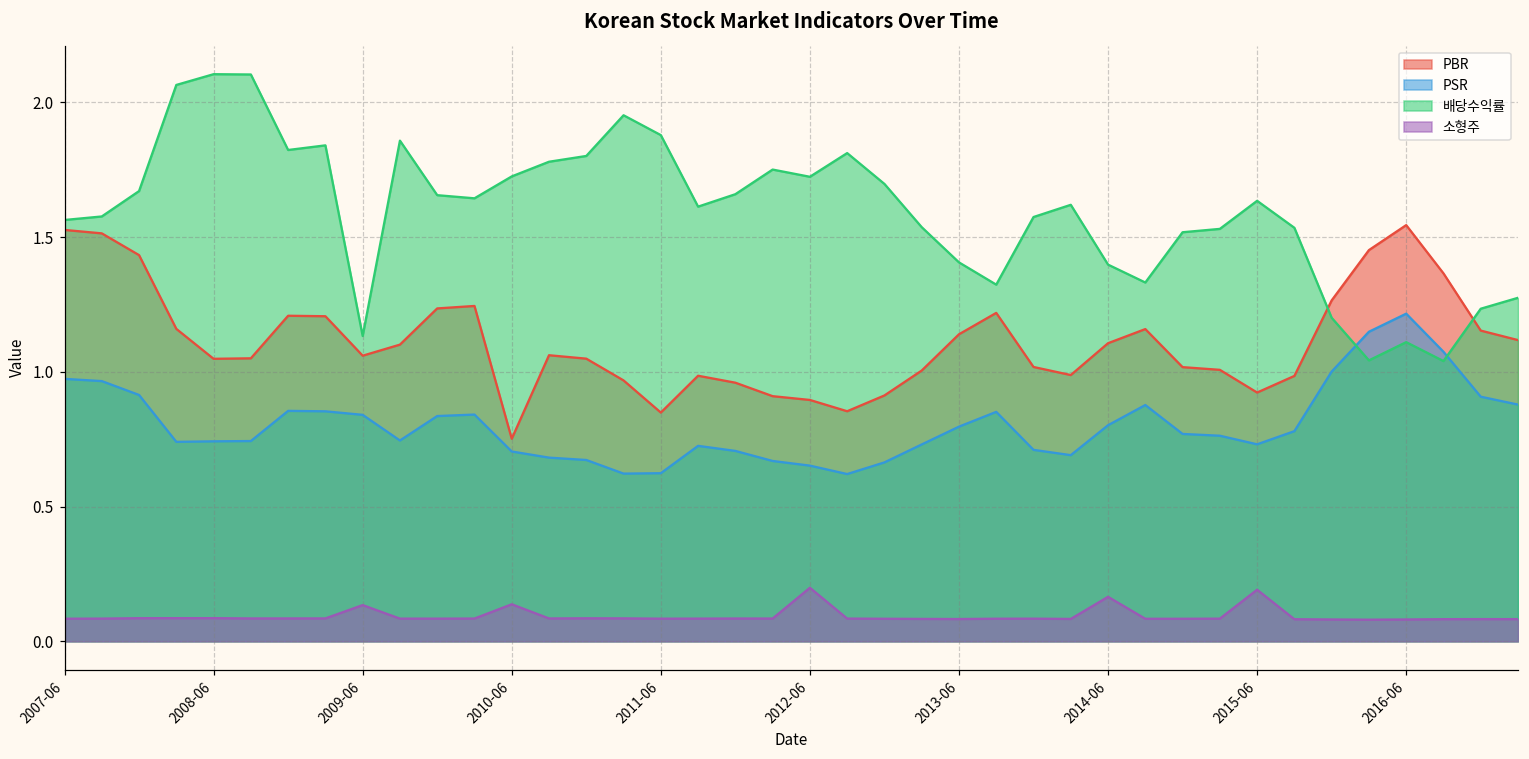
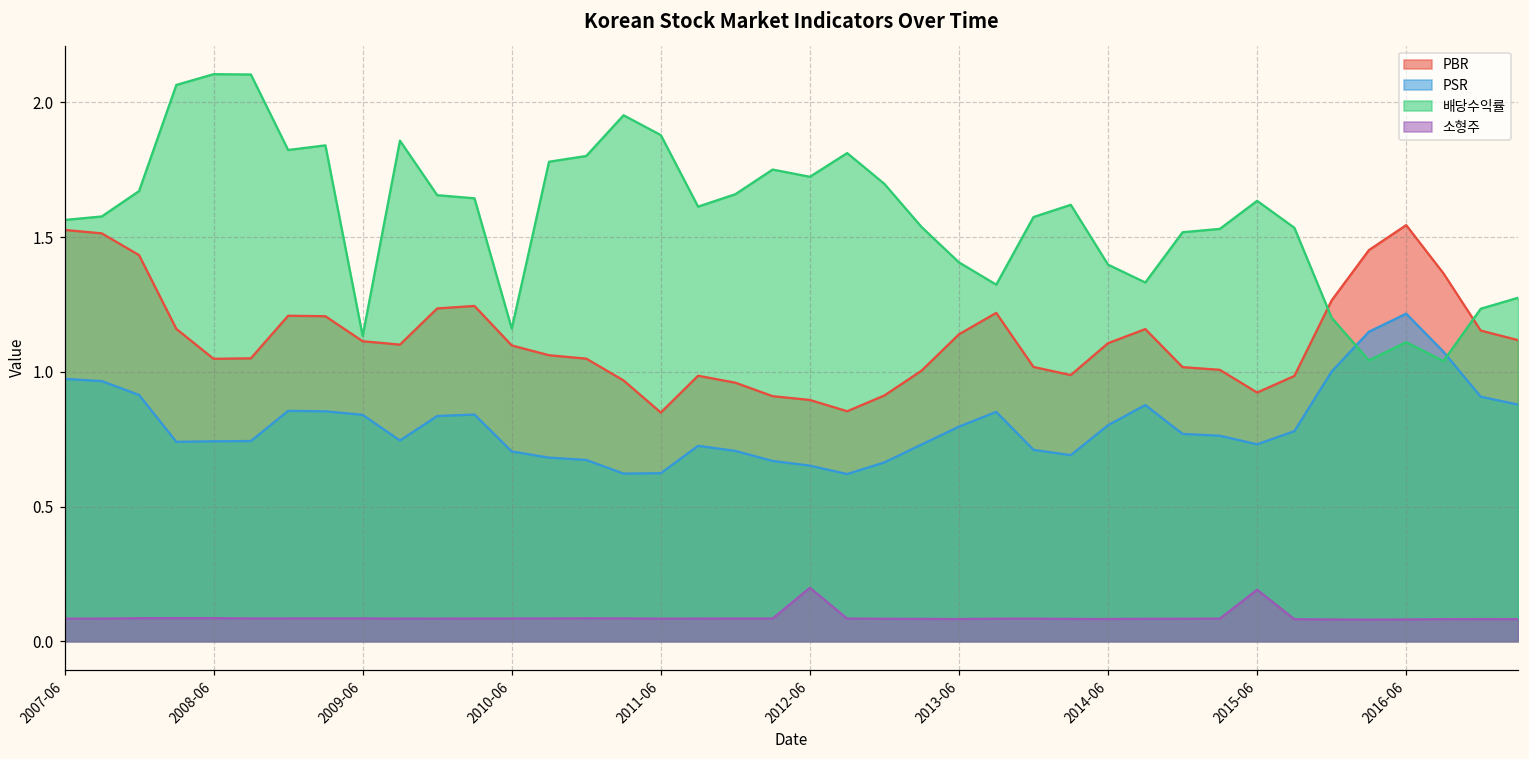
  {
    "PBR": {
      "2007-06": 1.53,
      "2008-06": 1.05,
-     "2009-06": 1.06,
-     "2010-06": 0.75,
+     "2009-06": 1.11,
+     "2010-06": 1.10,
      "2011-06": 0.85,
      "2012-06": 0.90,
      "2013-06": 1.14,
      "2014-06": 1.11,
      "2015-06": 0.92,
      "2016-06": 1.54
    },
    "PSR": {
      "2007-06": 0.97,
      "2008-06": 0.74,
      "2009-06": 0.84,
      "2010-06": 0.70,
      "2011-06": 0.62,
      "2012-06": 0.65,
      "2013-06": 0.80,
      "2014-06": 0.80,
      "2015-06": 0.73,
      "2016-06": 1.22
    },
    "배당수익률": {
      "2007-06": 1.56,
      "2008-06": 2.10,
      "2009-06": 1.13,
-     "2010-06": 1.73,
+     "2010-06": 1.16,
      "2011-06": 1.88,
      "2012-06": 1.72,
      "2013-06": 1.41,
      "2014-06": 1.40,
      "2015-06": 1.63,
      "2016-06": 1.11
    },
    "소형주": {
      "2007-06": 0.08,
      "2008-06": 0.09,
-     "2009-06": 0.13,
-     "2010-06": 0.14,
+     "2009-06": 0.08,
+     "2010-06": 0.08,
      "2011-06": 0.08,
      "2012-06": 0.20,
      "2013-06": 0.08,
-     "2014-06": 0.16,
+     "2014-06": 0.08,
      "2015-06": 0.19,
      "2016-06": 0.08
    }
  }
